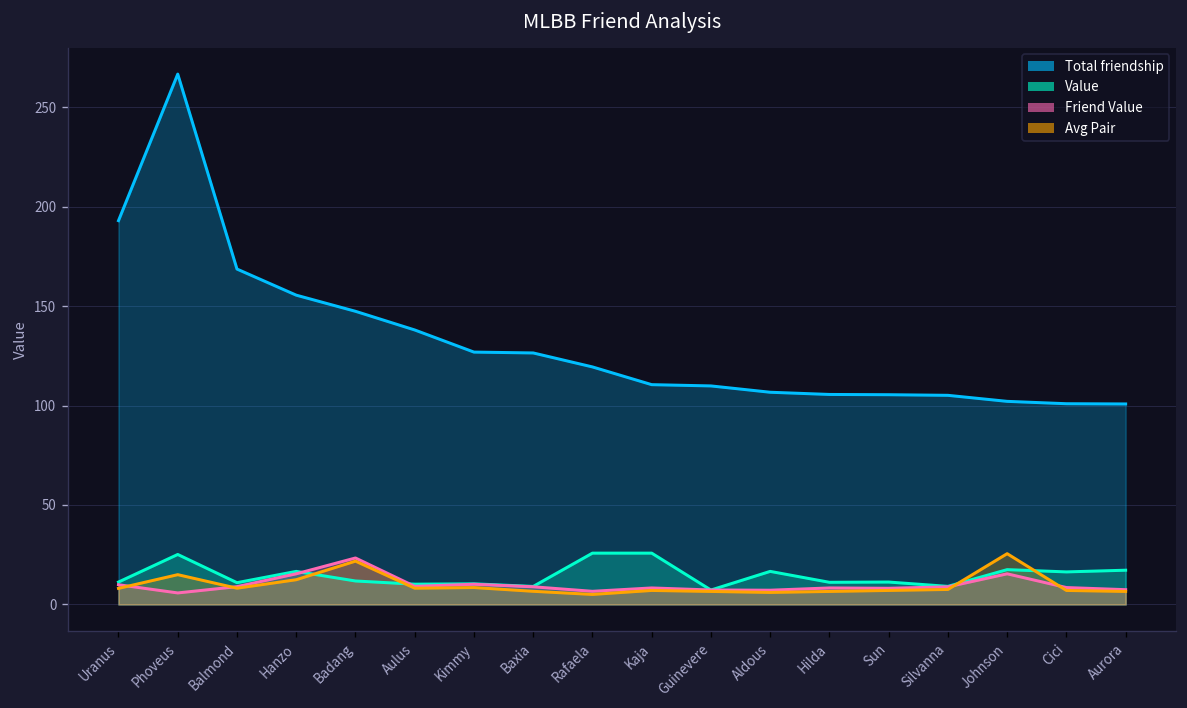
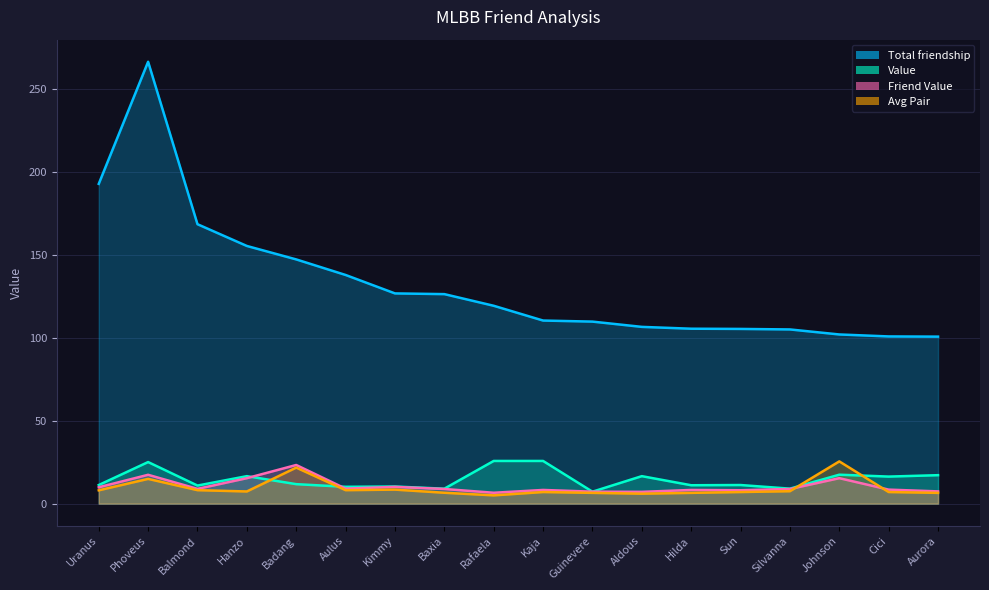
  {
    "Friend Value": {
-     "Phoveus": 6,
+     "Phoveus": 17,
      "Badang": 23,
      "Rafaela": 7,
      "Hilda": 8,
      "Johnson": 15
    },
    "Avg Pair": {
      "Uranus": 8,
      "Phoveus": 15,
-     "Hanzo": 12,
+     "Hanzo": 7,
      "Badang": 22,
      "Kimmy": 8,
      "Baxia": 7,
      "Rafaela": 5,
      "Hilda": 7,
      "Johnson": 26
    }
  }
